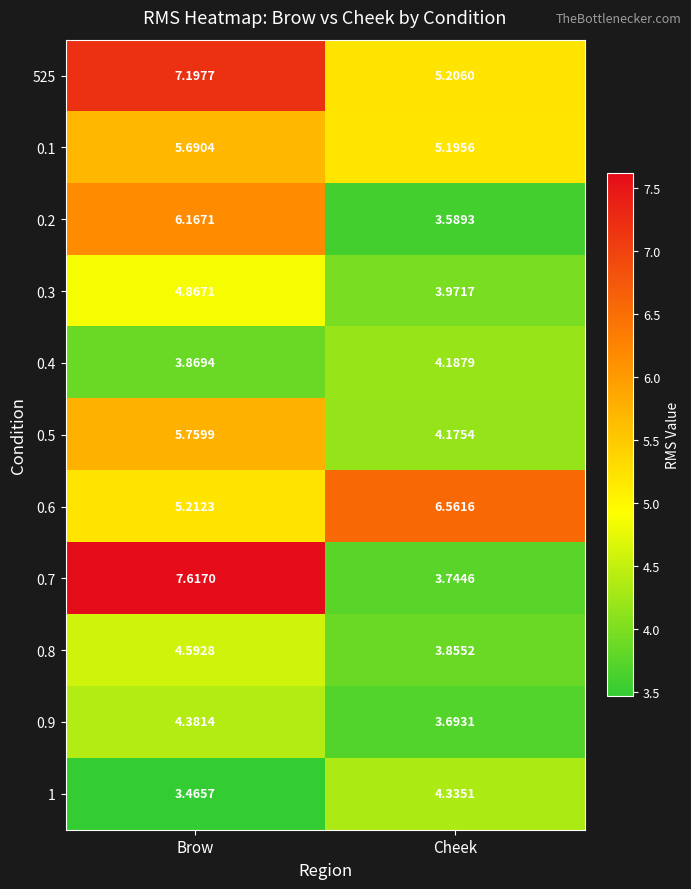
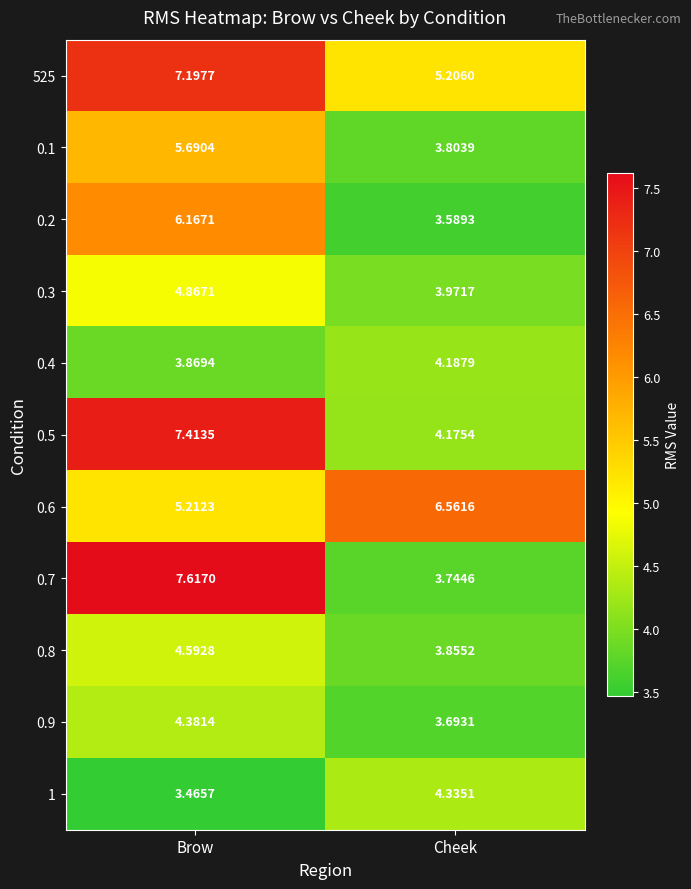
  {
    "525": {
      "Brow": 7.1977,
      "Cheek": 5.2060
    },
    "0.1": {
      "Brow": 5.6904,
-     "Cheek": 5.1956
+     "Cheek": 3.8039
    },
    "0.2": {
      "Brow": 6.1671,
      "Cheek": 3.5893
    },
    "0.3": {
      "Brow": 4.8671,
      "Cheek": 3.9717
    },
    "0.4": {
      "Brow": 3.8694,
      "Cheek": 4.1879
    },
    "0.5": {
-     "Brow": 5.7599,
+     "Brow": 7.4135,
      "Cheek": 4.1754
    },
    "0.6": {
      "Brow": 5.2123,
      "Cheek": 6.5616
    },
    "0.7": {
      "Brow": 7.6170,
      "Cheek": 3.7446
    },
    "0.8": {
      "Brow": 4.5928,
      "Cheek": 3.8552
    },
    "0.9": {
      "Brow": 4.3814,
      "Cheek": 3.6931
    },
    "1": {
      "Brow": 3.4657,
      "Cheek": 4.3351
    }
  }
